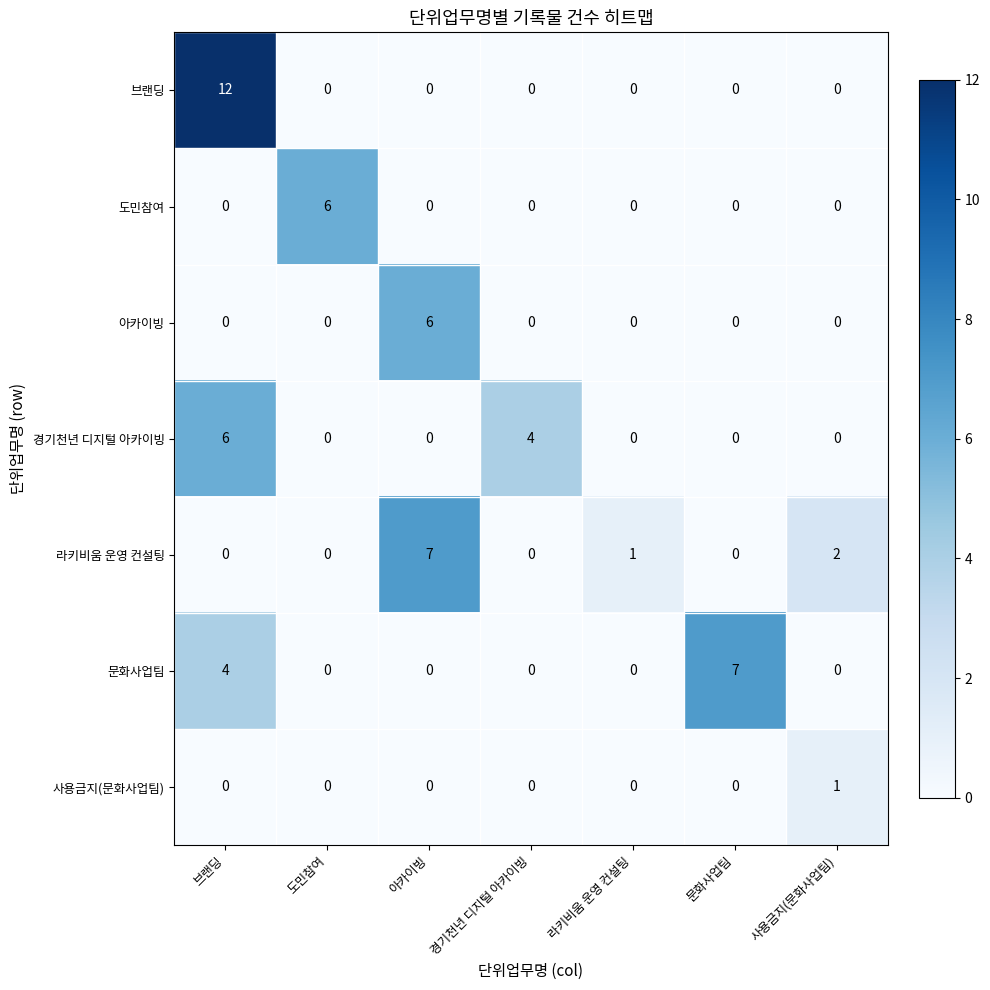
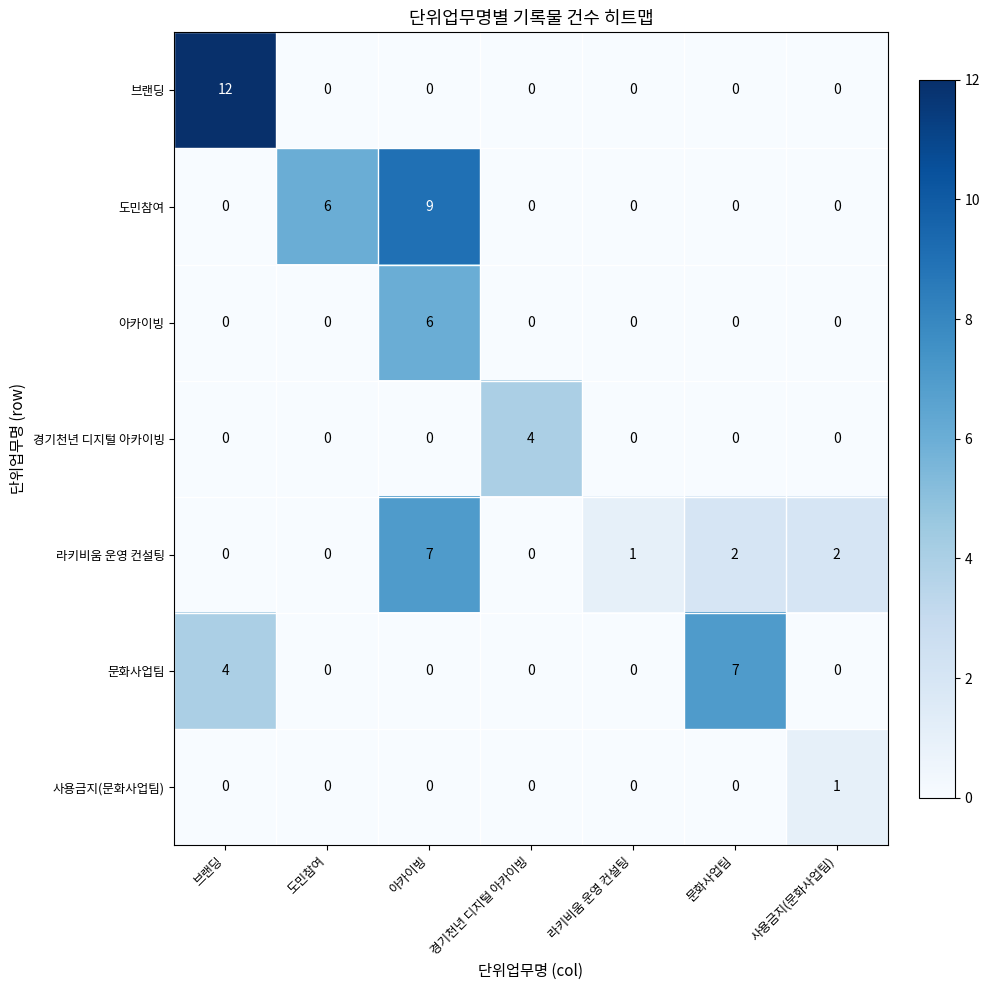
  {
    "브랜딩": {
      "브랜딩": 12,
      "도민참여": 0,
      "아카이빙": 0,
      "경기천년 디지털 아카이빙": 0,
      "라키비움 운영 컨설팅": 0,
      "문화사업팀": 0,
      "사용금지(문화사업팀)": 0
    },
    "도민참여": {
      "브랜딩": 0,
      "도민참여": 6,
-     "아카이빙": 0,
+     "아카이빙": 9,
      "경기천년 디지털 아카이빙": 0,
      "라키비움 운영 컨설팅": 0,
      "문화사업팀": 0,
      "사용금지(문화사업팀)": 0
    },
    "아카이빙": {
      "브랜딩": 0,
      "도민참여": 0,
      "아카이빙": 6,
      "경기천년 디지털 아카이빙": 0,
      "라키비움 운영 컨설팅": 0,
      "문화사업팀": 0,
      "사용금지(문화사업팀)": 0
    },
    "경기천년 디지털 아카이빙": {
-     "브랜딩": 6,
+     "브랜딩": 0,
      "도민참여": 0,
      "아카이빙": 0,
      "경기천년 디지털 아카이빙": 4,
      "라키비움 운영 컨설팅": 0,
      "문화사업팀": 0,
      "사용금지(문화사업팀)": 0
    },
    "라키비움 운영 컨설팅": {
      "브랜딩": 0,
      "도민참여": 0,
      "아카이빙": 7,
      "경기천년 디지털 아카이빙": 0,
      "라키비움 운영 컨설팅": 1,
-     "문화사업팀": 0,
+     "문화사업팀": 2,
      "사용금지(문화사업팀)": 2
    },
    "문화사업팀": {
      "브랜딩": 4,
      "도민참여": 0,
      "아카이빙": 0,
      "경기천년 디지털 아카이빙": 0,
      "라키비움 운영 컨설팅": 0,
      "문화사업팀": 7,
      "사용금지(문화사업팀)": 0
    },
    "사용금지(문화사업팀)": {
      "브랜딩": 0,
      "도민참여": 0,
      "아카이빙": 0,
      "경기천년 디지털 아카이빙": 0,
      "라키비움 운영 컨설팅": 0,
      "문화사업팀": 0,
      "사용금지(문화사업팀)": 1
    }
  }
